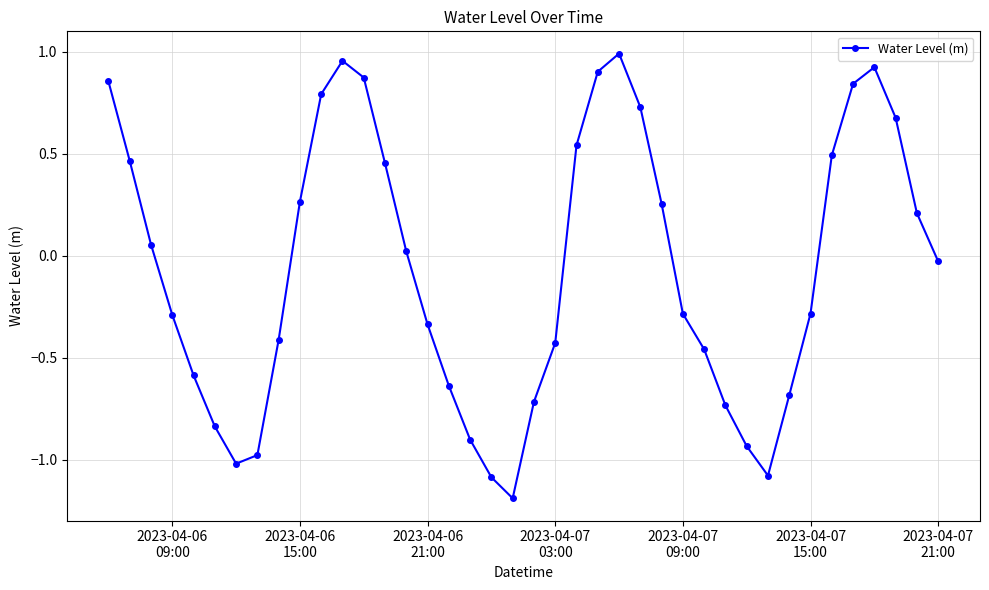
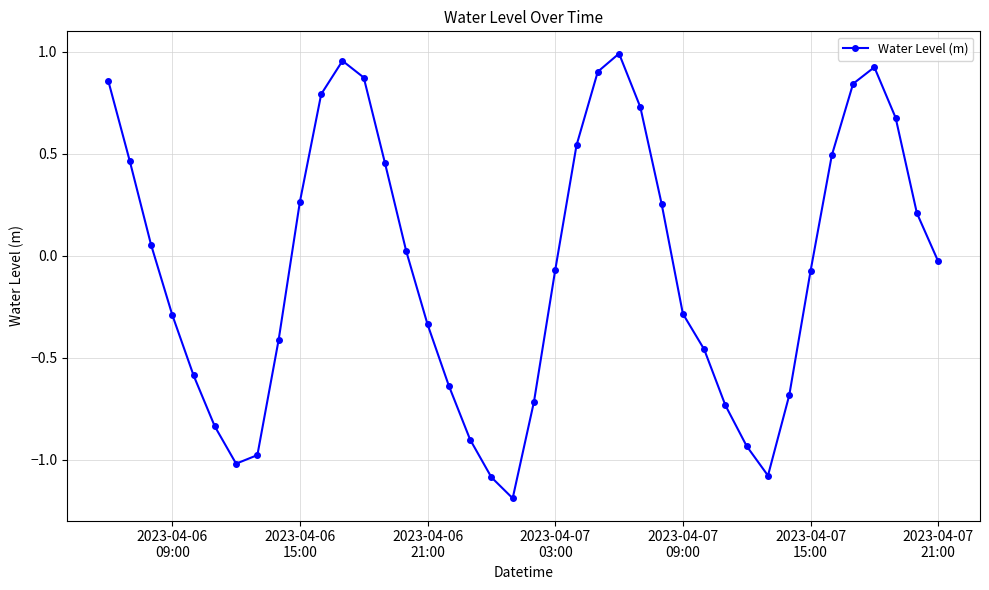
  {
    "2023-04-06 09:00": -0.29,
    "2023-04-06 15:00": 0.27,
    "2023-04-06 21:00": -0.34,
-   "2023-04-07 03:00": -0.43,
+   "2023-04-07 03:00": -0.07,
    "2023-04-07 09:00": -0.28,
-   "2023-04-07 15:00": -0.28,
+   "2023-04-07 15:00": -0.07,
    "2023-04-07 21:00": -0.03
  }
